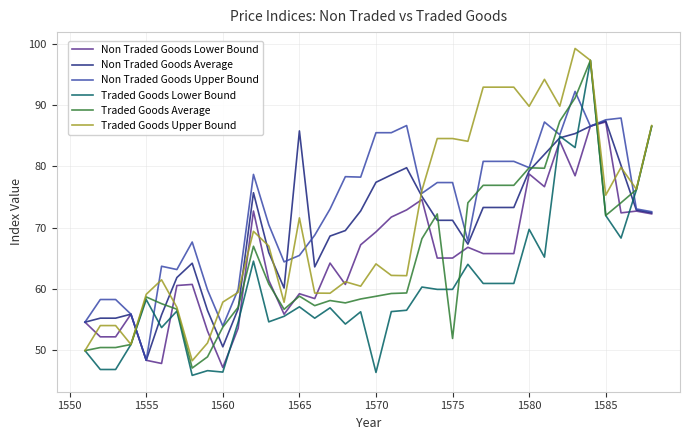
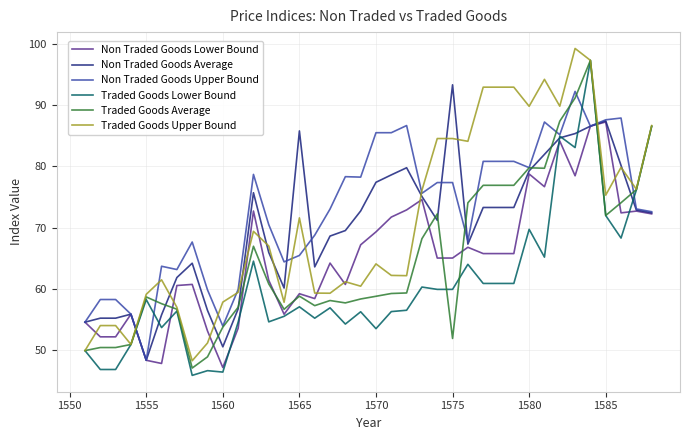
  {
    "Non Traded Goods Average": {
      "1560": 50,
      "1565": 86,
      "1570": 77,
-     "1575": 71,
+     "1575": 93,
      "1580": 79
    },
    "Traded Goods Lower Bound": {
      "1555": 58,
      "1560": 46,
      "1565": 57,
-     "1570": 46,
+     "1570": 53,
      "1575": 60,
      "1580": 70
    },
    "Traded Goods Average": {
      "1555": 59,
      "1570": 59,
      "1575": 52
    },
    "Traded Goods Upper Bound": {
      "1555": 59,
      "1560": 58,
      "1565": 72,
      "1570": 64,
      "1575": 85,
      "1580": 90,
      "1585": 75
    }
  }
